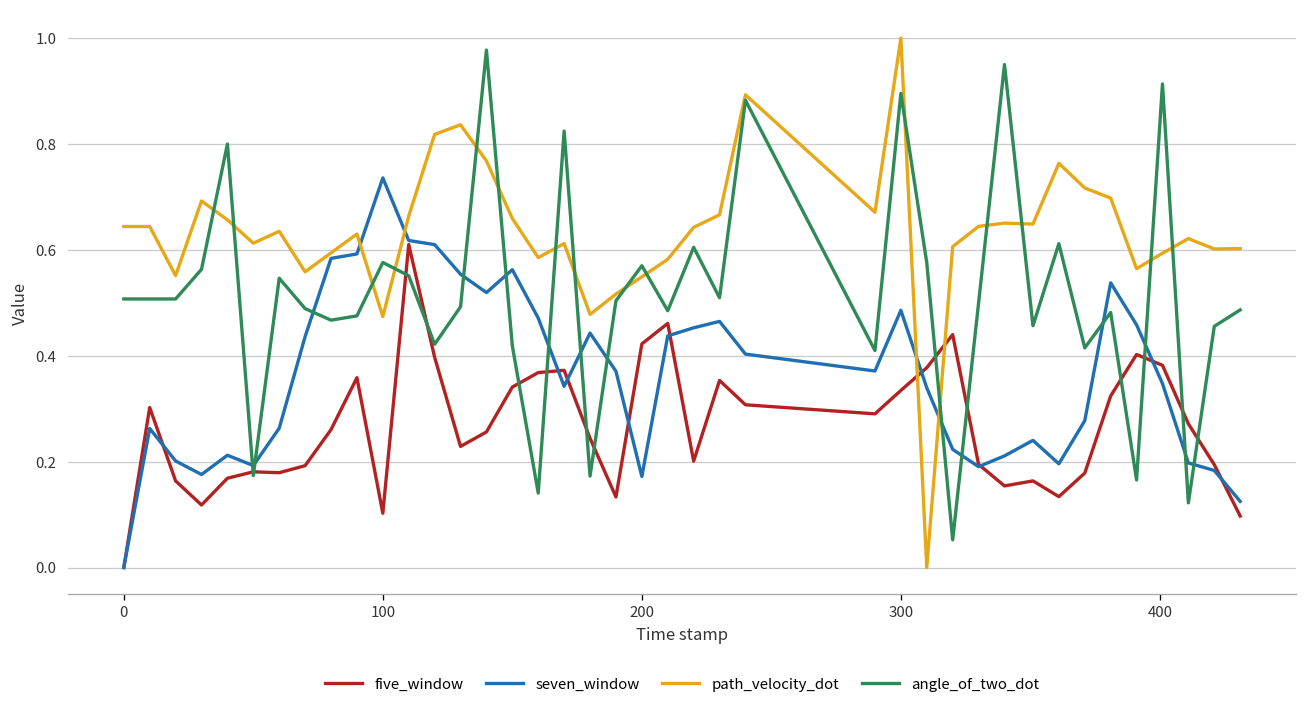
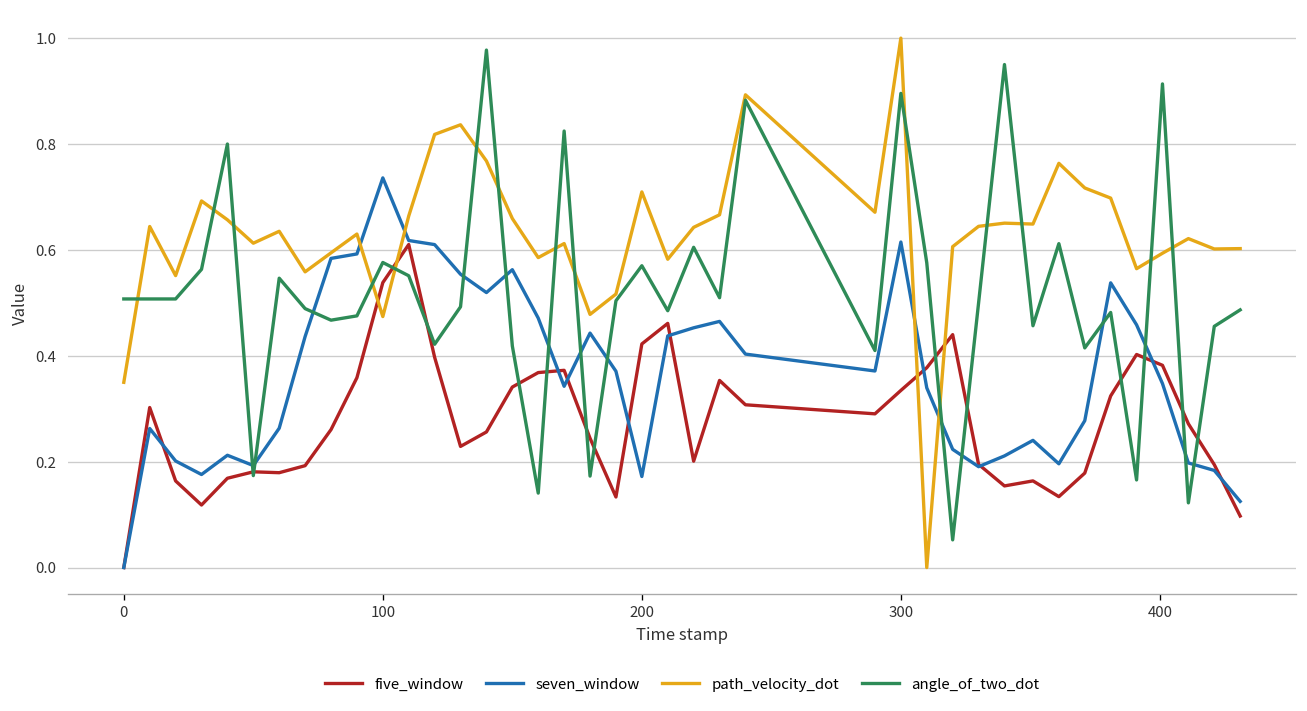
  {
    "five_window": {
-     "100": 0.10,
+     "100": 0.54,
      "200": 0.42,
      "300": 0.33
    },
    "seven_window": {
      "100": 0.74,
      "200": 0.17,
-     "300": 0.49
+     "300": 0.61
    },
    "path_velocity_dot": {
-     "0": 0.64,
+     "0": 0.35,
      "100": 0.47,
-     "200": 0.55,
+     "200": 0.71,
      "300": 1.00
    },
    "angle_of_two_dot": {
      "0": 0.51,
      "100": 0.58,
      "200": 0.57,
      "300": 0.90
    }
  }
